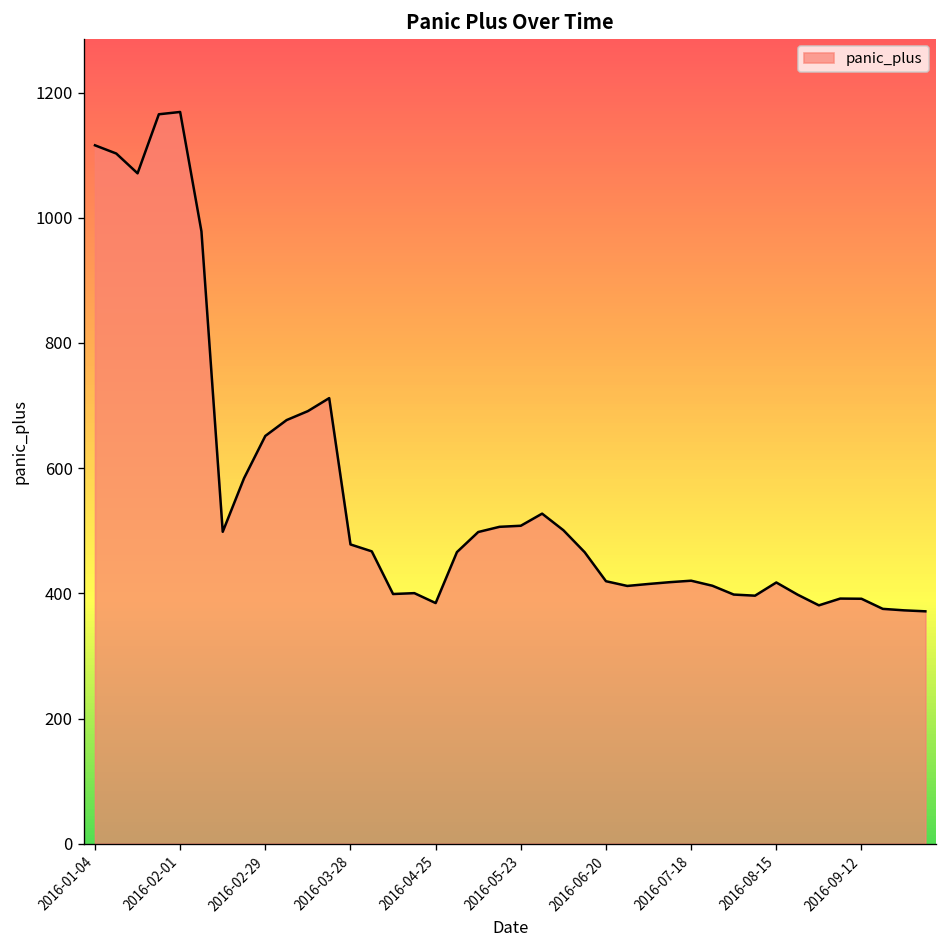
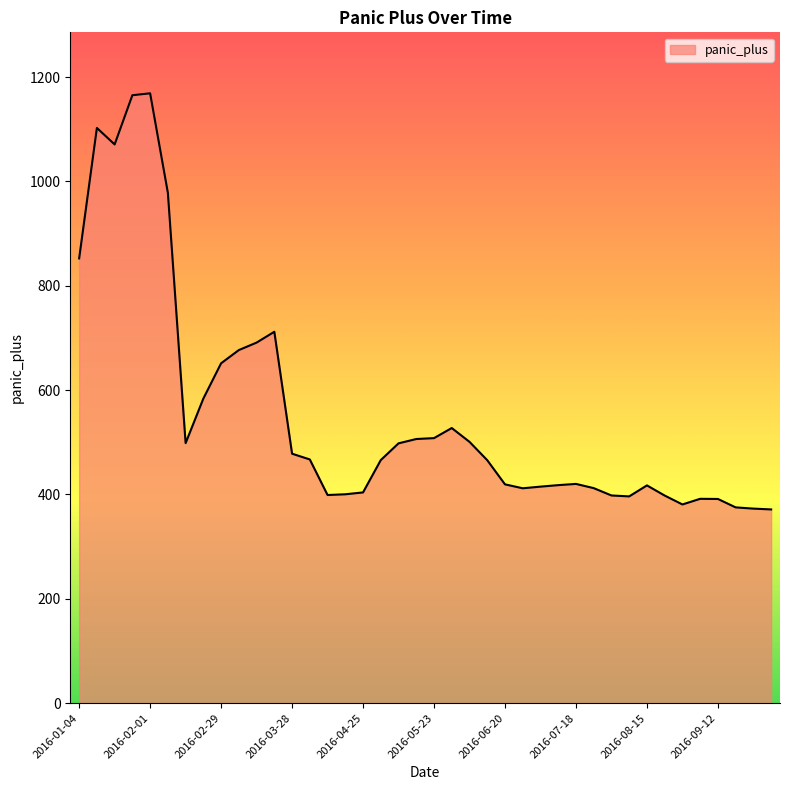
  {
-   "2016-01-04": 1120,
+   "2016-01-04": 850,
    "2016-02-01": 1170,
    "2016-02-29": 650,
    "2016-03-28": 480,
-   "2016-04-25": 380,
+   "2016-04-25": 400,
    "2016-05-23": 510,
    "2016-06-20": 420,
    "2016-07-18": 420,
    "2016-08-15": 420,
    "2016-09-12": 390
  }
